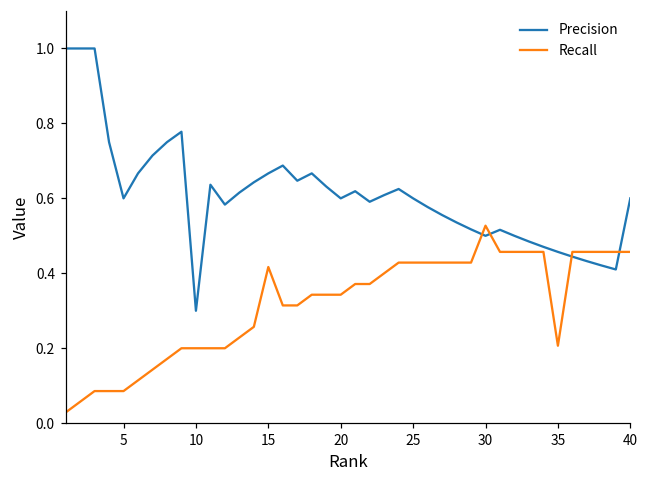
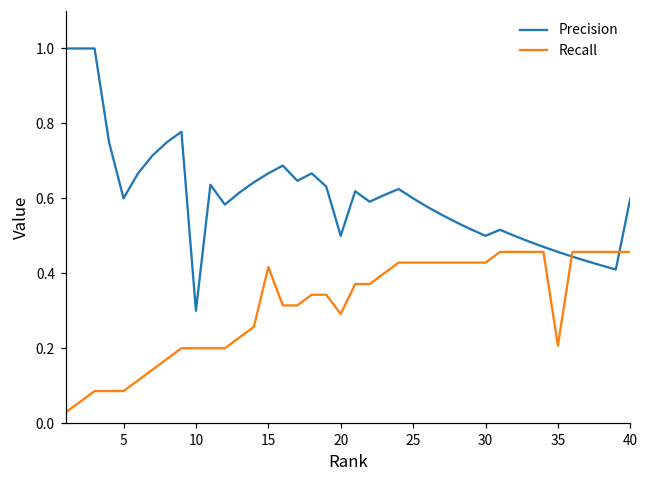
  {
    "Precision": {
      "5": 0.6,
      "10": 0.3,
      "15": 0.67,
-     "20": 0.6,
+     "20": 0.5,
      "25": 0.6,
      "30": 0.5,
      "35": 0.46,
      "40": 0.6
    },
    "Recall": {
      "5": 0.09,
      "10": 0.20,
      "15": 0.42,
-     "20": 0.34,
+     "20": 0.29,
      "25": 0.43,
-     "30": 0.53,
+     "30": 0.43,
      "35": 0.21,
      "40": 0.46
    }
  }
